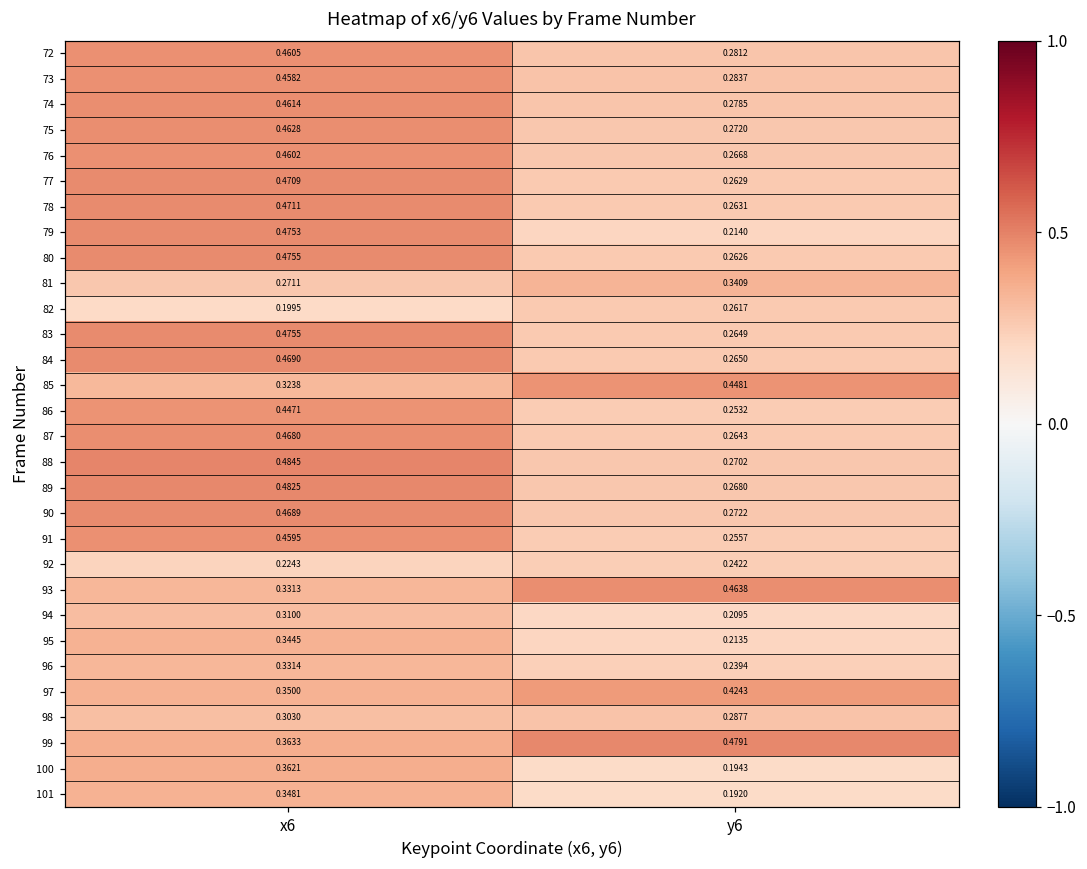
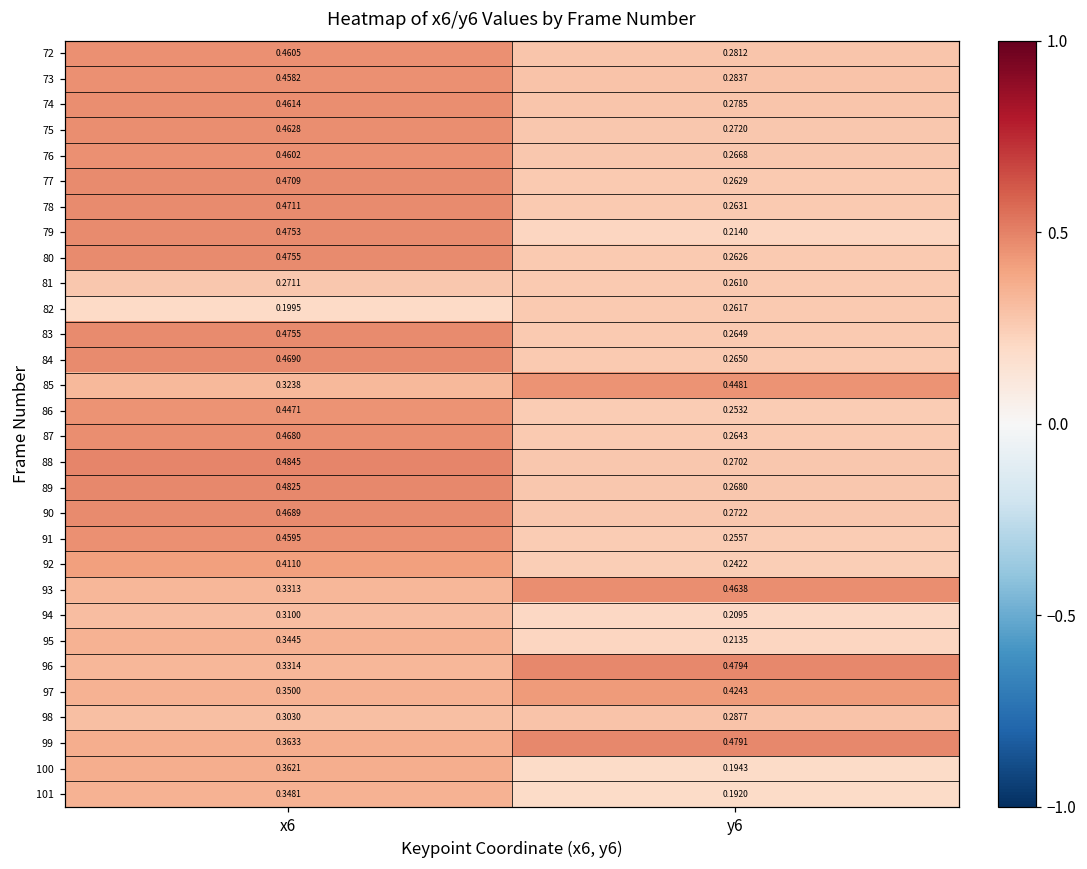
  {
    "72": {
      "x6": 0.4605,
      "y6": 0.2812
    },
    "73": {
      "x6": 0.4582,
      "y6": 0.2837
    },
    "74": {
      "x6": 0.4614,
      "y6": 0.2785
    },
    "75": {
      "x6": 0.4628,
      "y6": 0.2720
    },
    "76": {
      "x6": 0.4602,
      "y6": 0.2668
    },
    "77": {
      "x6": 0.4709,
      "y6": 0.2629
    },
    "78": {
      "x6": 0.4711,
      "y6": 0.2631
    },
    "79": {
      "x6": 0.4753,
      "y6": 0.2140
    },
    "80": {
      "x6": 0.4755,
      "y6": 0.2626
    },
    "81": {
      "x6": 0.2711,
-     "y6": 0.3409
+     "y6": 0.2610
    },
    "82": {
      "x6": 0.1995,
      "y6": 0.2617
    },
    "83": {
      "x6": 0.4755,
      "y6": 0.2649
    },
    "84": {
      "x6": 0.4690,
      "y6": 0.2650
    },
    "85": {
      "x6": 0.3238,
      "y6": 0.4481
    },
    "86": {
      "x6": 0.4471,
      "y6": 0.2532
    },
    "87": {
      "x6": 0.4680,
      "y6": 0.2643
    },
    "88": {
      "x6": 0.4845,
      "y6": 0.2702
    },
    "89": {
      "x6": 0.4825,
      "y6": 0.2680
    },
    "90": {
      "x6": 0.4689,
      "y6": 0.2722
    },
    "91": {
      "x6": 0.4595,
      "y6": 0.2557
    },
    "92": {
-     "x6": 0.2243,
+     "x6": 0.4110,
      "y6": 0.2422
    },
    "93": {
      "x6": 0.3313,
      "y6": 0.4638
    },
    "94": {
      "x6": 0.3100,
      "y6": 0.2095
    },
    "95": {
      "x6": 0.3445,
      "y6": 0.2135
    },
    "96": {
      "x6": 0.3314,
-     "y6": 0.2394
+     "y6": 0.4794
    },
    "97": {
      "x6": 0.3500,
      "y6": 0.4243
    },
    "98": {
      "x6": 0.3030,
      "y6": 0.2877
    },
    "99": {
      "x6": 0.3633,
      "y6": 0.4791
    },
    "100": {
      "x6": 0.3621,
      "y6": 0.1943
    },
    "101": {
      "x6": 0.3481,
      "y6": 0.1920
    }
  }
